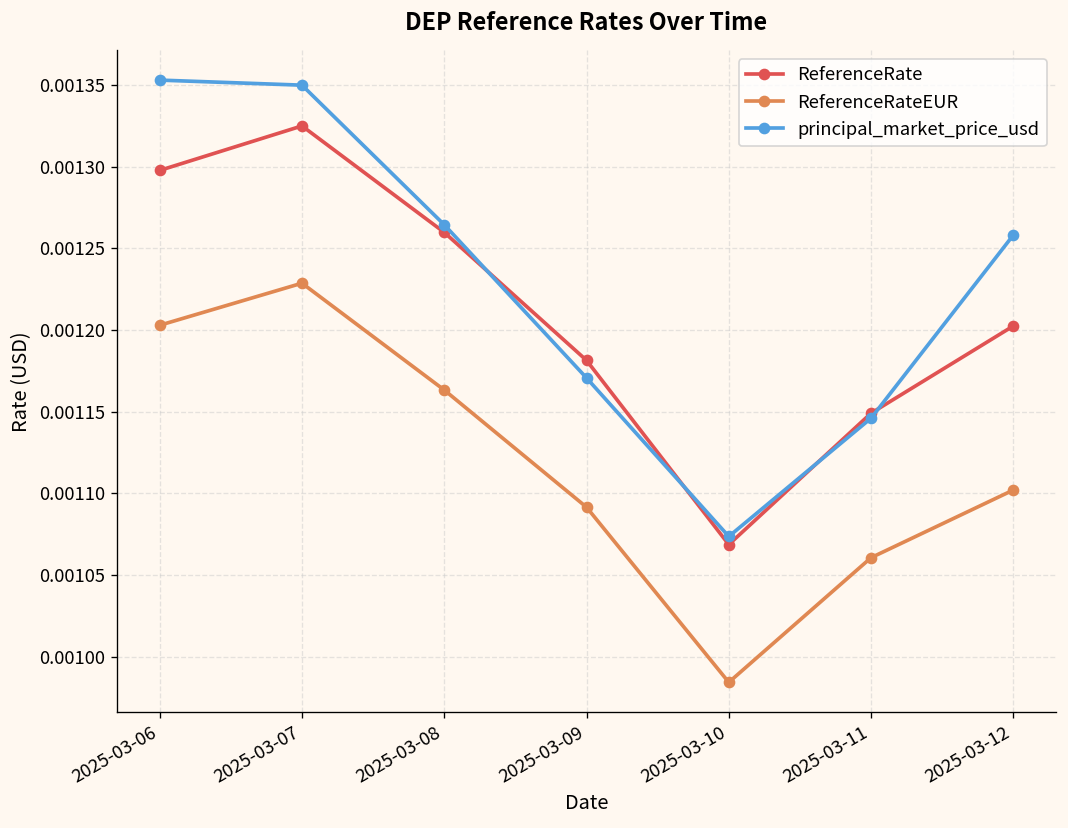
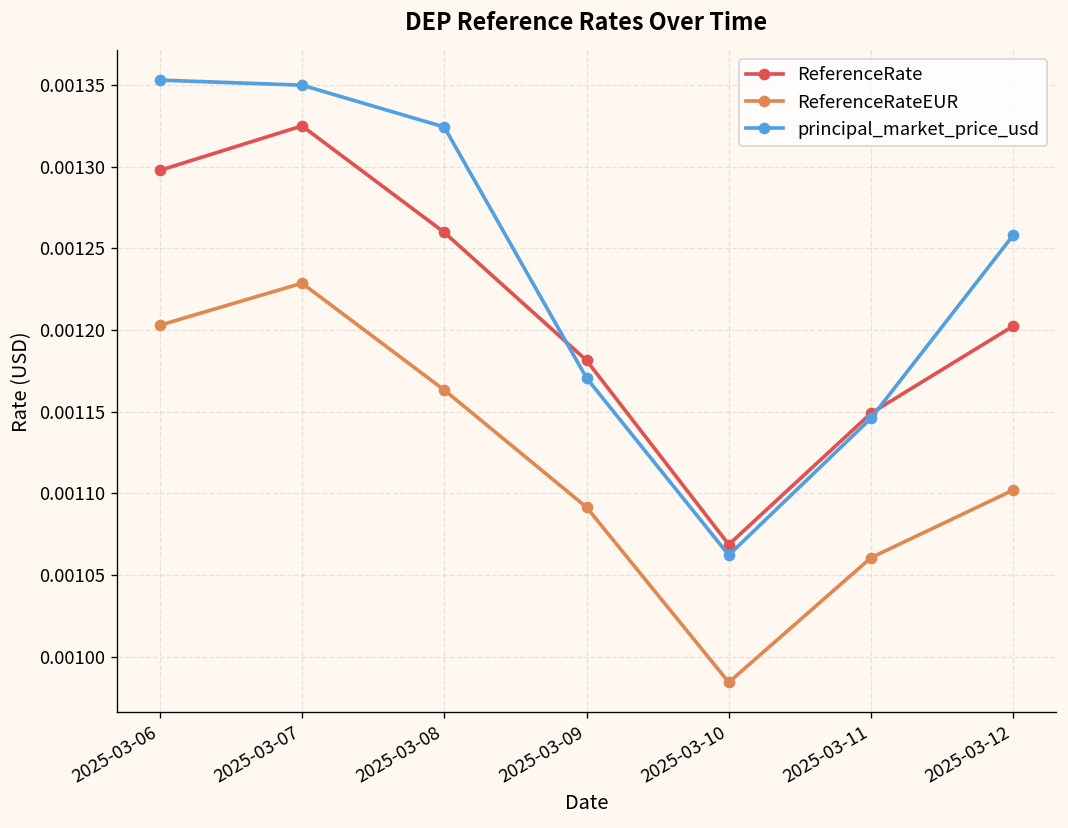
  {
    "principal_market_price_usd": {
      "2025-03-06": 0.001353,
      "2025-03-07": 0.001350,
-     "2025-03-08": 0.001265,
+     "2025-03-08": 0.001324,
      "2025-03-09": 0.001171,
-     "2025-03-10": 0.001074,
+     "2025-03-10": 0.001062,
      "2025-03-11": 0.001146,
      "2025-03-12": 0.001258
    }
  }
